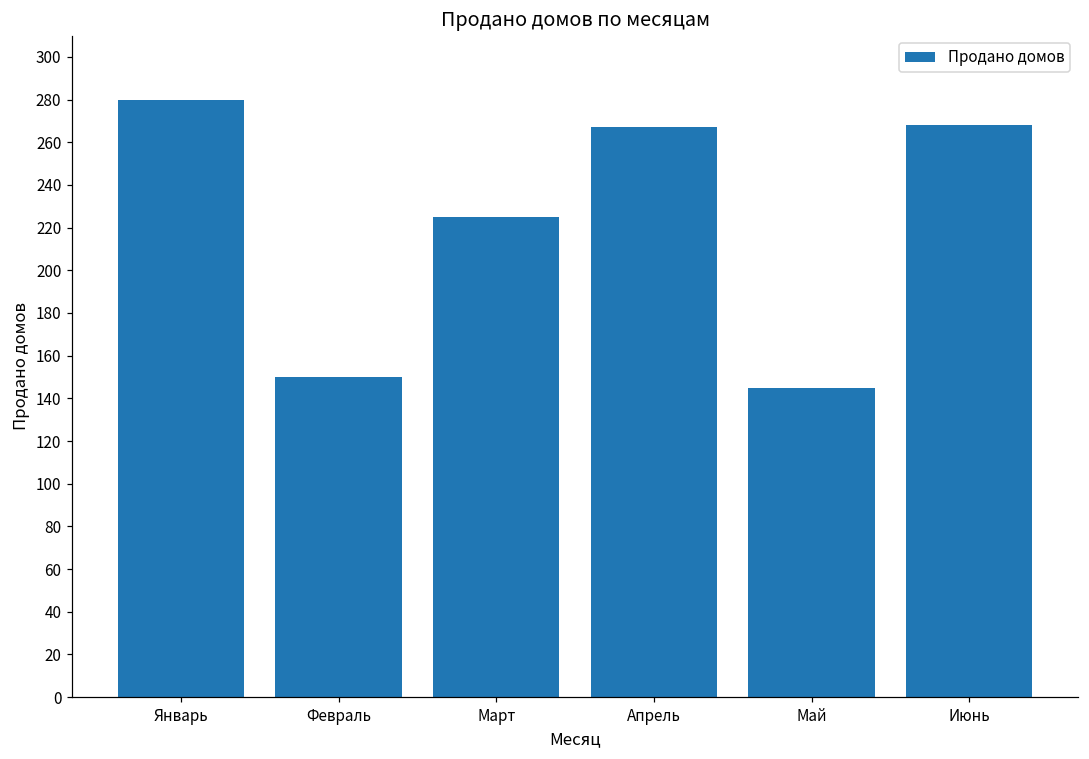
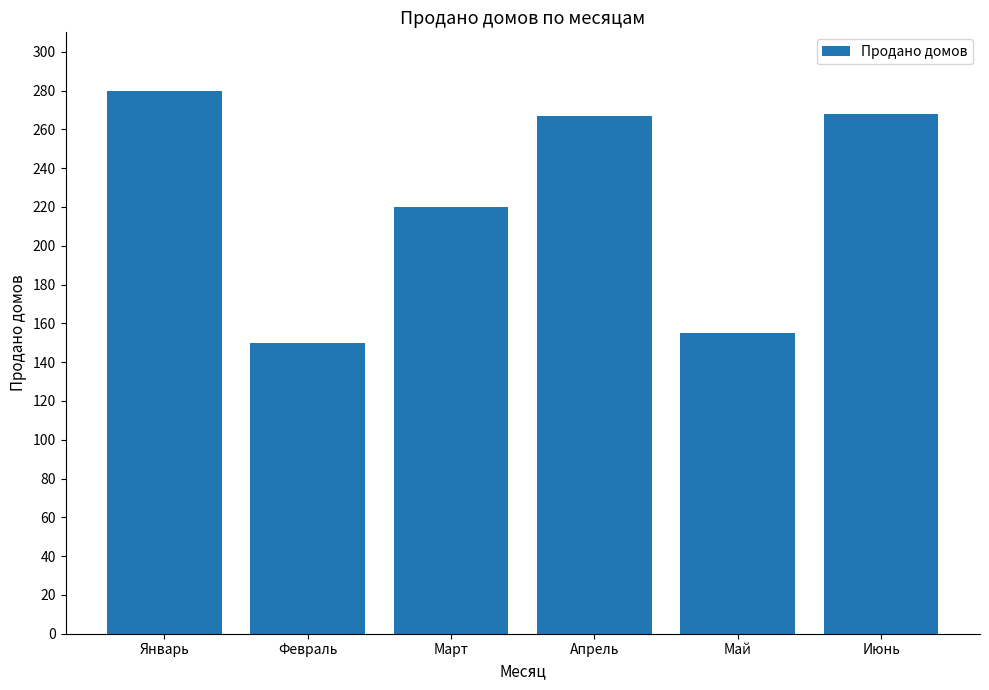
  {
    "Январь": 280,
    "Февраль": 150,
-   "Март": 225,
+   "Март": 220,
    "Апрель": 267,
-   "Май": 145,
+   "Май": 155,
    "Июнь": 268
  }
